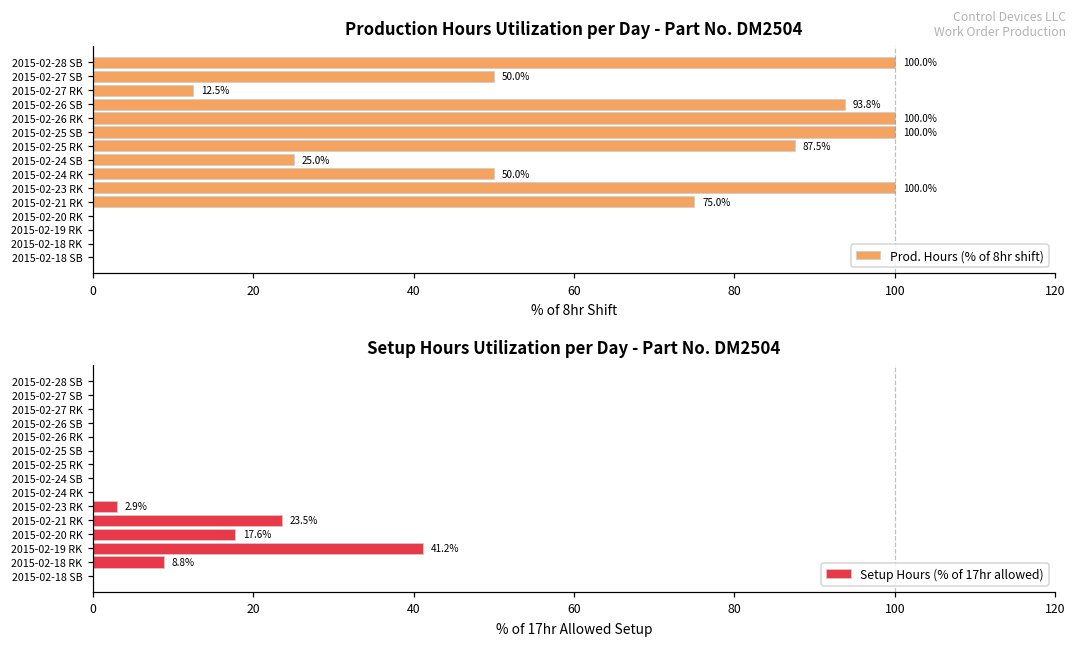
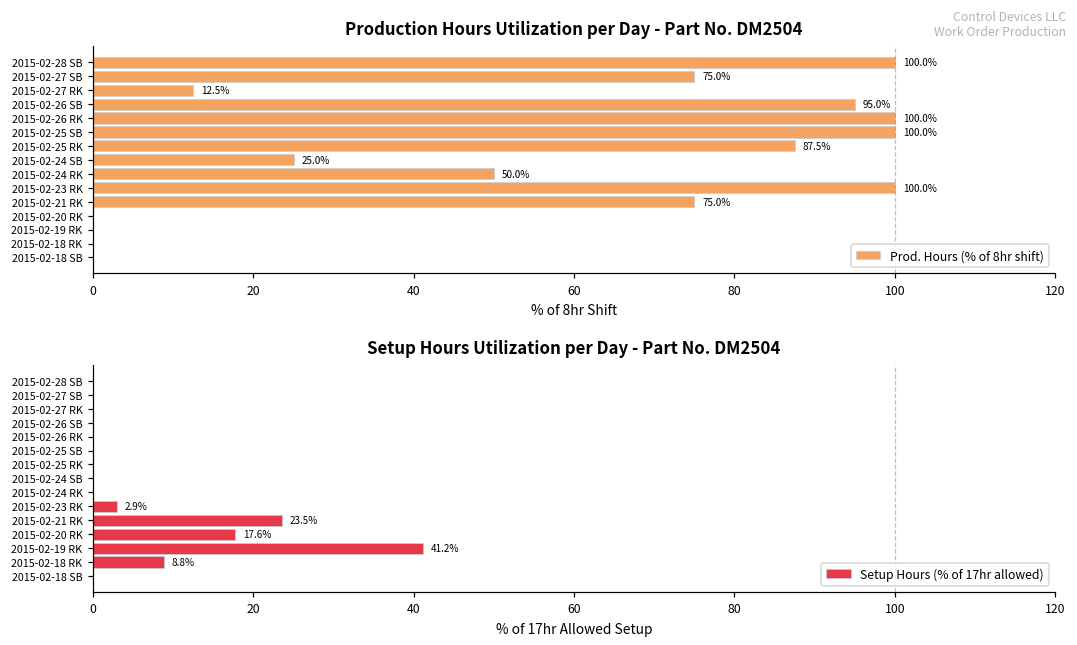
  {
    "Production Hours Utilization per Day - Part No. DM2504": {
      "2015-02-28 SB": "100.0%",
-     "2015-02-27 SB": "50.0%",
+     "2015-02-27 SB": "75.0%",
      "2015-02-27 RK": "12.5%",
-     "2015-02-26 SB": "93.8%",
+     "2015-02-26 SB": "95.0%",
      "2015-02-26 RK": "100.0%",
      "2015-02-25 SB": "100.0%",
      "2015-02-25 RK": "87.5%",
      "2015-02-24 SB": "25.0%",
      "2015-02-24 RK": "50.0%",
      "2015-02-23 RK": "100.0%",
      "2015-02-21 RK": "75.0%"
    },
    "Setup Hours Utilization per Day - Part No. DM2504": {
      "2015-02-23 RK": "2.9%",
      "2015-02-21 RK": "23.5%",
      "2015-02-20 RK": "17.6%",
      "2015-02-19 RK": "41.2%",
      "2015-02-18 RK": "8.8%"
    }
  }
